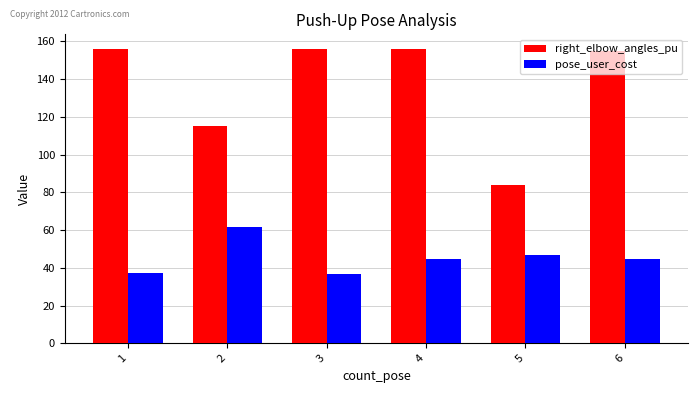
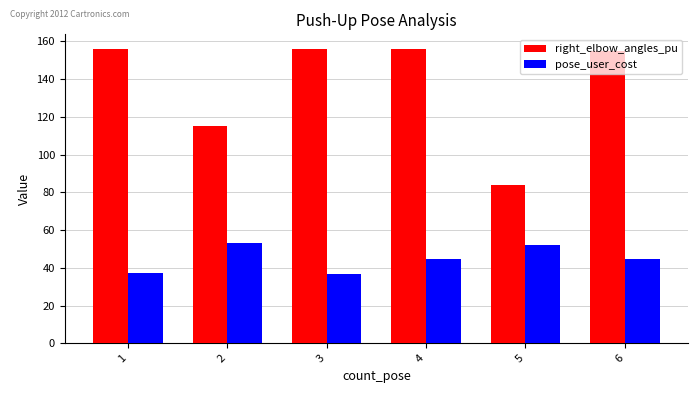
  {
    "right_elbow_angles_pu": {
      "1": 156,
      "2": 115,
      "3": 156,
      "4": 156,
      "5": 84
    },
    "pose_user_cost": {
      "1": 37,
-     "2": 62,
+     "2": 53,
      "3": 37,
      "4": 45,
-     "5": 47,
+     "5": 52,
      "6": 45
    }
  }
